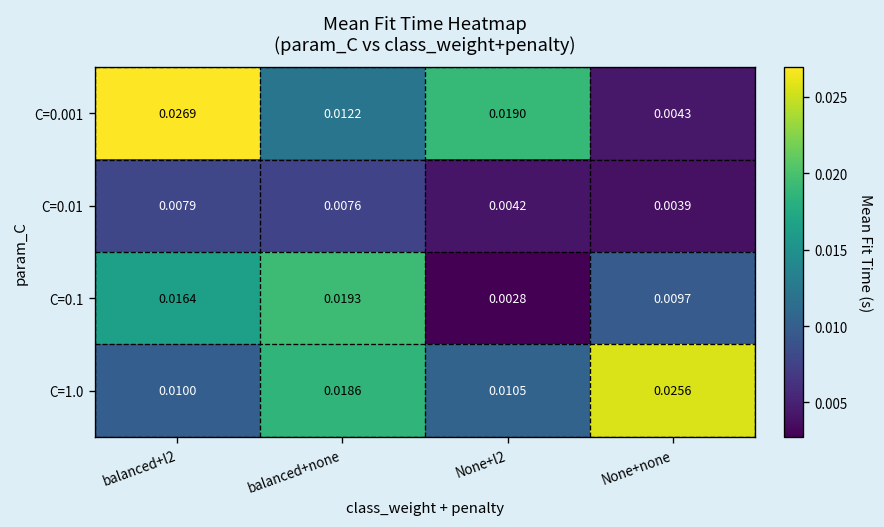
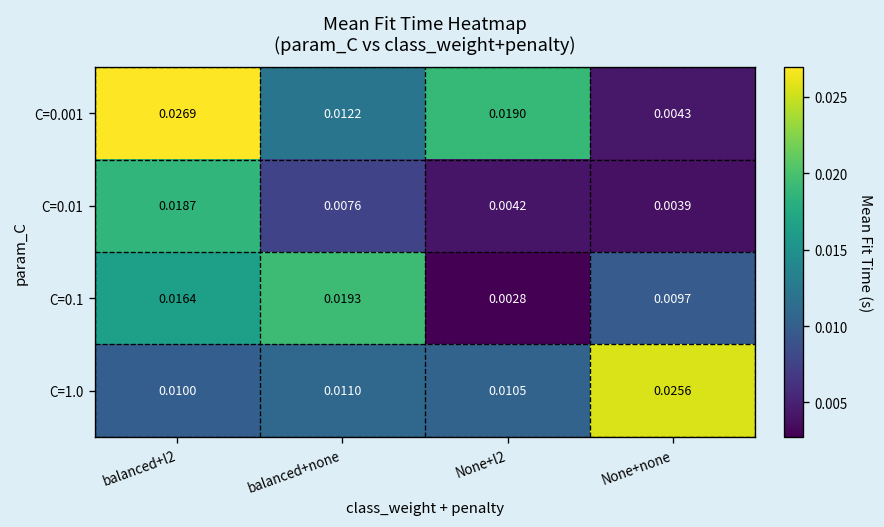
  {
    "C=0.001": {
      "balanced+l2": 0.0269,
      "balanced+none": 0.0122,
      "None+l2": 0.0190,
      "None+none": 0.0043
    },
    "C=0.01": {
-     "balanced+l2": 0.0079,
+     "balanced+l2": 0.0187,
      "balanced+none": 0.0076,
      "None+l2": 0.0042,
      "None+none": 0.0039
    },
    "C=0.1": {
      "balanced+l2": 0.0164,
      "balanced+none": 0.0193,
      "None+l2": 0.0028,
      "None+none": 0.0097
    },
    "C=1.0": {
      "balanced+l2": 0.0100,
-     "balanced+none": 0.0186,
+     "balanced+none": 0.0110,
      "None+l2": 0.0105,
      "None+none": 0.0256
    }
  }
